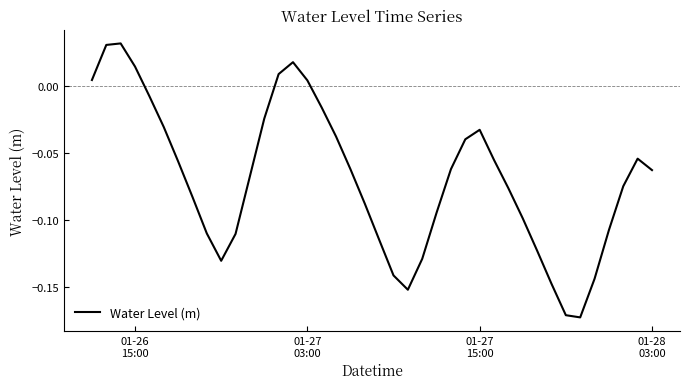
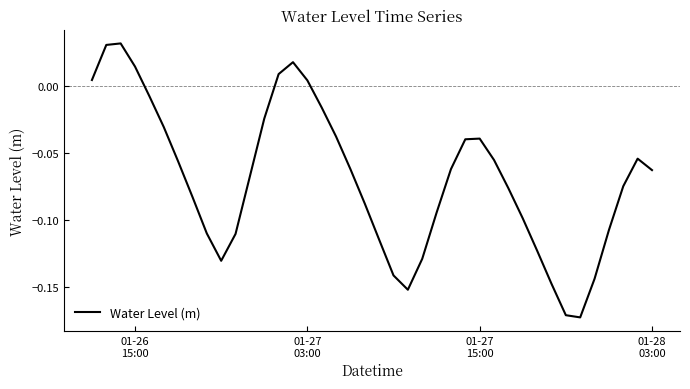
  {
    "01-26 15:00": 0.014,
    "01-27 03:00": 0.004,
-   "01-27 15:00": -0.033,
+   "01-27 15:00": -0.039,
    "01-28 03:00": -0.063
  }
